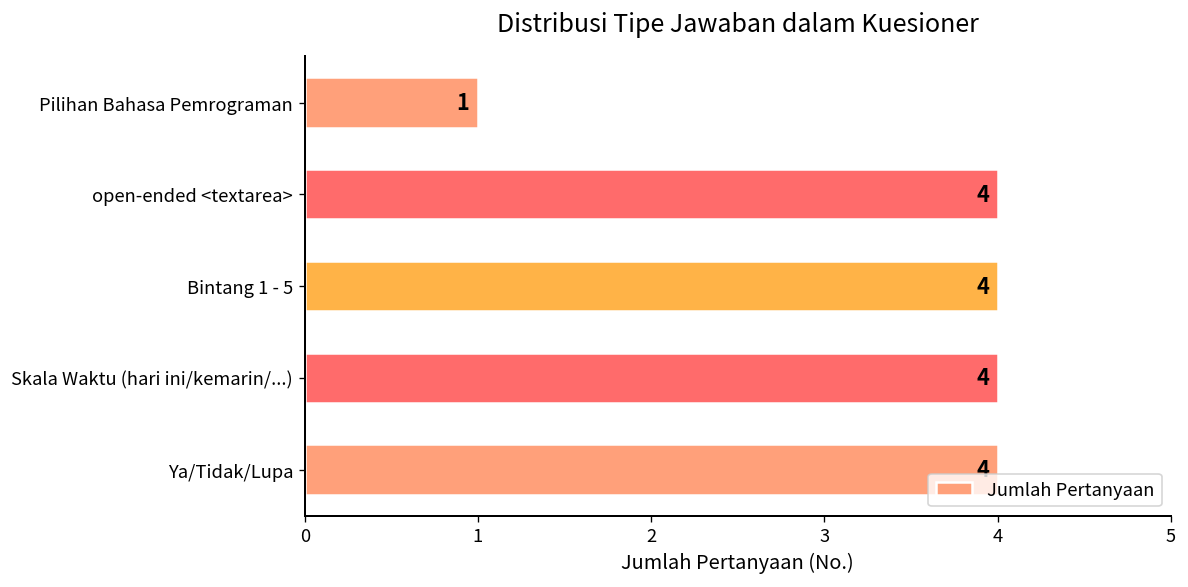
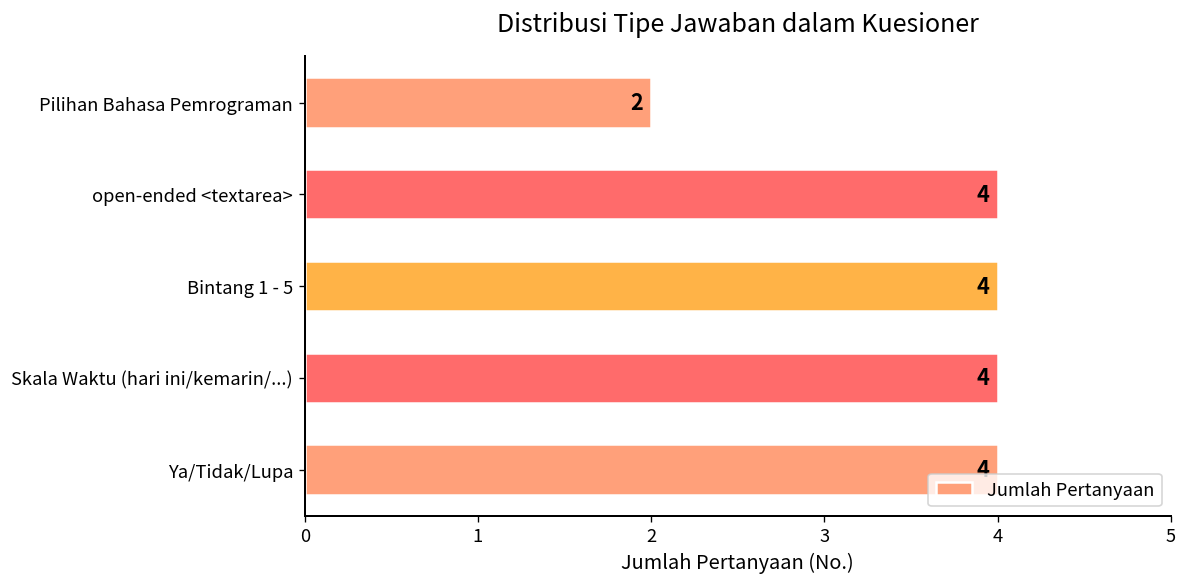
  {
-   "Pilihan Bahasa Pemrograman": 1,
+   "Pilihan Bahasa Pemrograman": 2,
    "open-ended <textarea>": 4,
    "Bintang 1 - 5": 4,
    "Skala Waktu (hari ini/kemarin/...)": 4
  }
